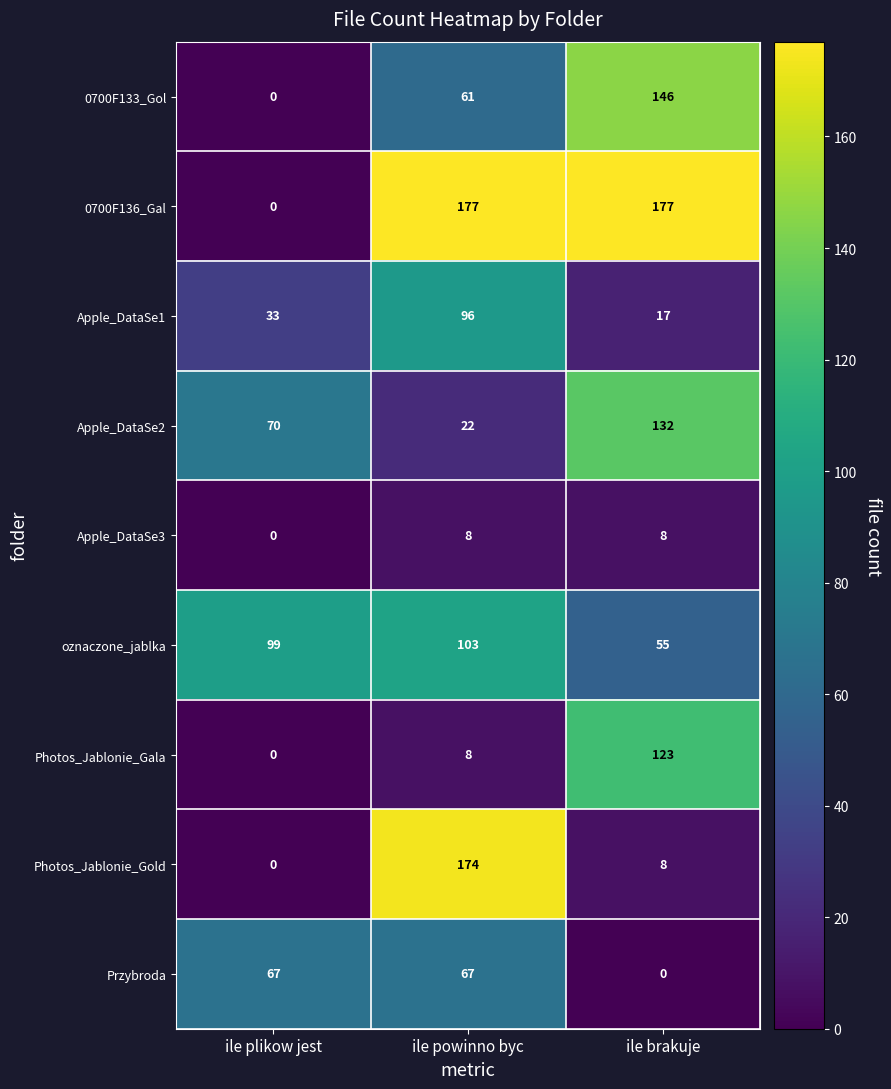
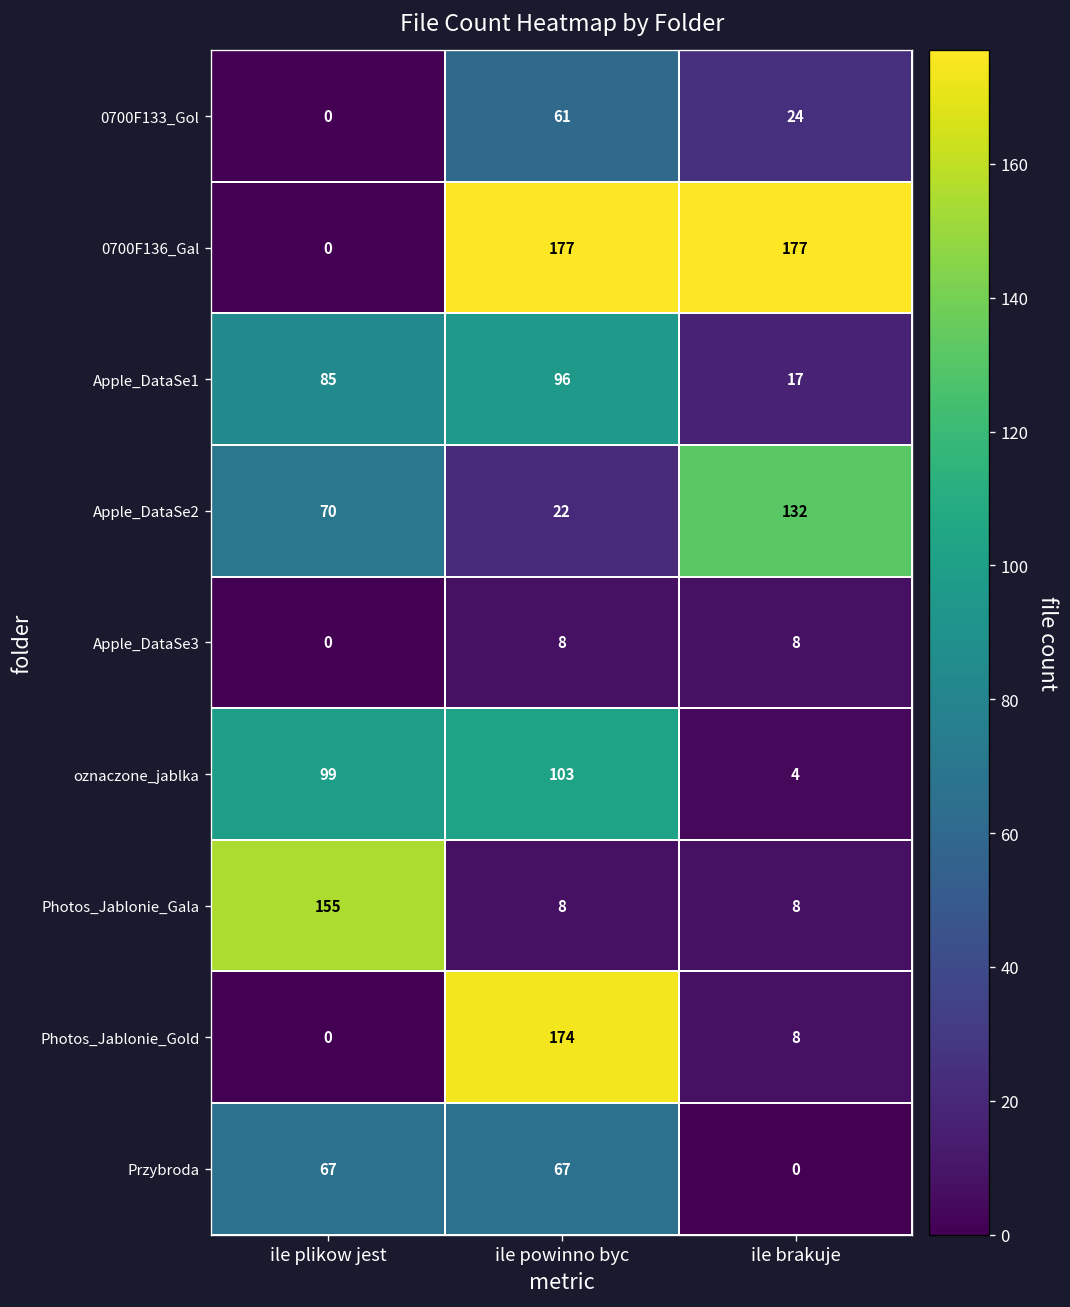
  {
    "0700F133_Gol": {
      "ile plikow jest": 0,
      "ile powinno byc": 61,
-     "ile brakuje": 146
+     "ile brakuje": 24
    },
    "0700F136_Gal": {
      "ile plikow jest": 0,
      "ile powinno byc": 177,
      "ile brakuje": 177
    },
    "Apple_DataSe1": {
-     "ile plikow jest": 33,
+     "ile plikow jest": 85,
      "ile powinno byc": 96,
      "ile brakuje": 17
    },
    "Apple_DataSe2": {
      "ile plikow jest": 70,
      "ile powinno byc": 22,
      "ile brakuje": 132
    },
    "Apple_DataSe3": {
      "ile plikow jest": 0,
      "ile powinno byc": 8,
      "ile brakuje": 8
    },
    "oznaczone_jablka": {
      "ile plikow jest": 99,
      "ile powinno byc": 103,
-     "ile brakuje": 55
+     "ile brakuje": 4
    },
    "Photos_Jablonie_Gala": {
-     "ile plikow jest": 0,
+     "ile plikow jest": 155,
      "ile powinno byc": 8,
-     "ile brakuje": 123
+     "ile brakuje": 8
    },
    "Photos_Jablonie_Gold": {
      "ile plikow jest": 0,
      "ile powinno byc": 174,
      "ile brakuje": 8
    },
    "Przybroda": {
      "ile plikow jest": 67,
      "ile powinno byc": 67,
      "ile brakuje": 0
    }
  }
